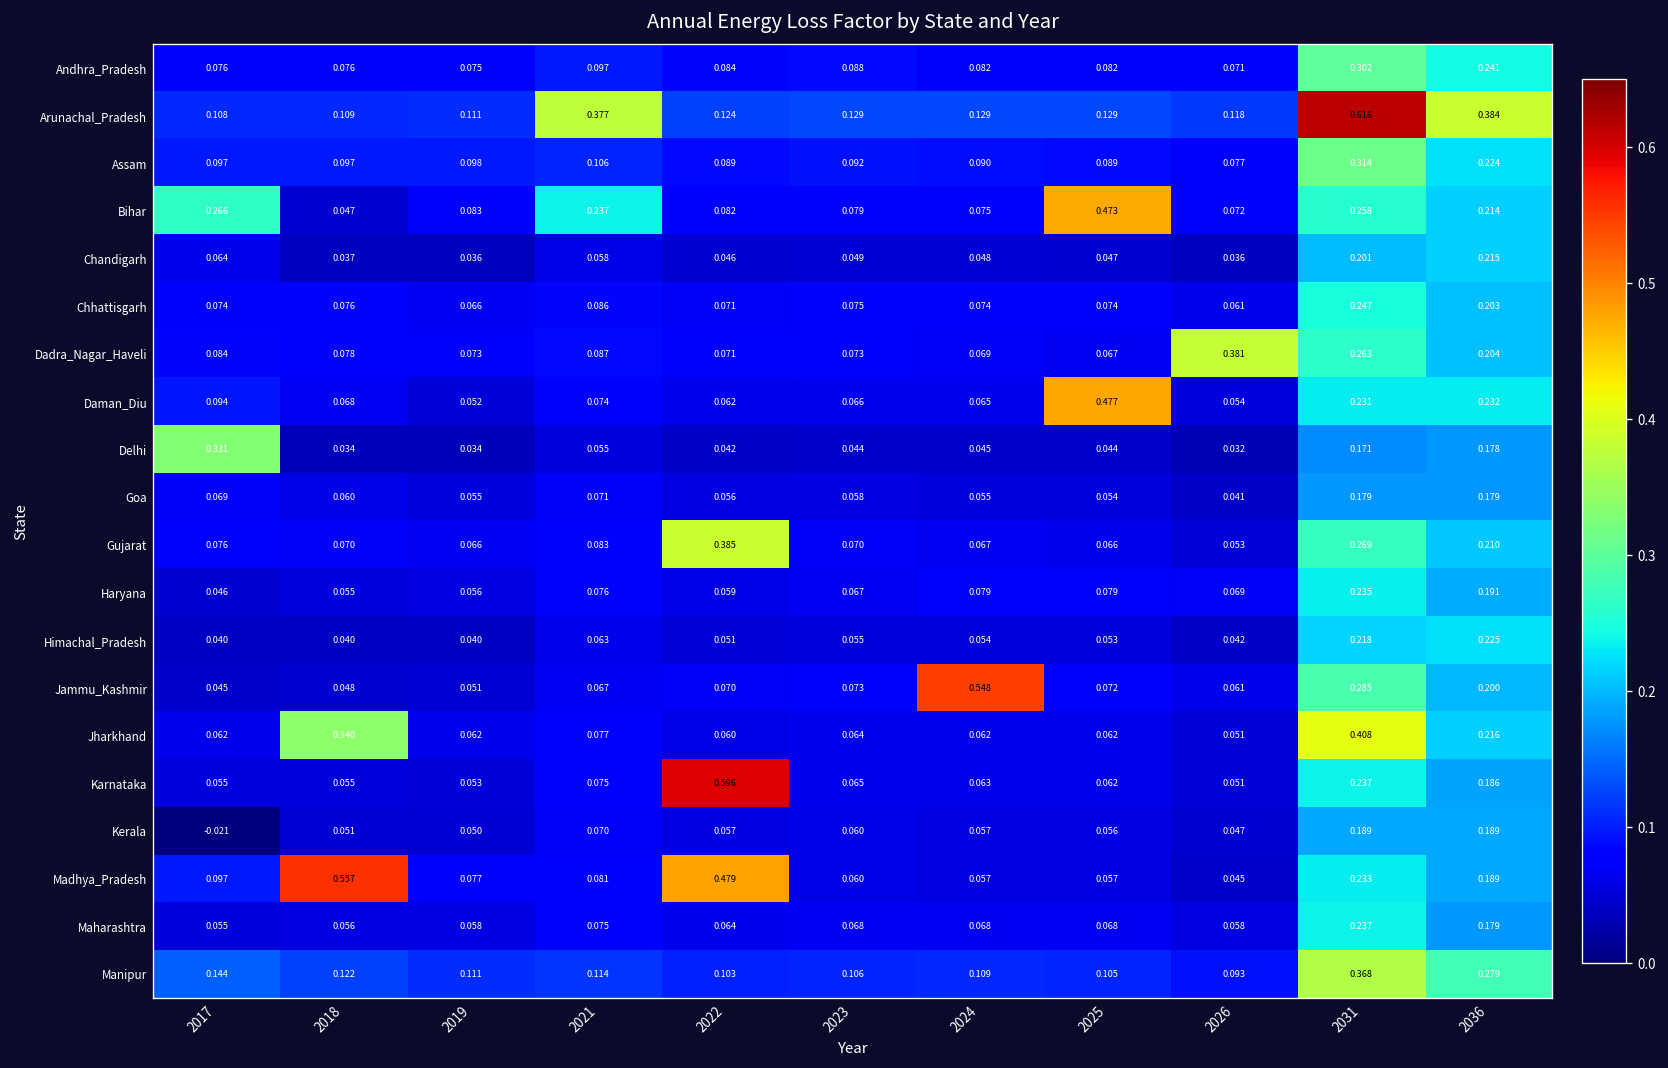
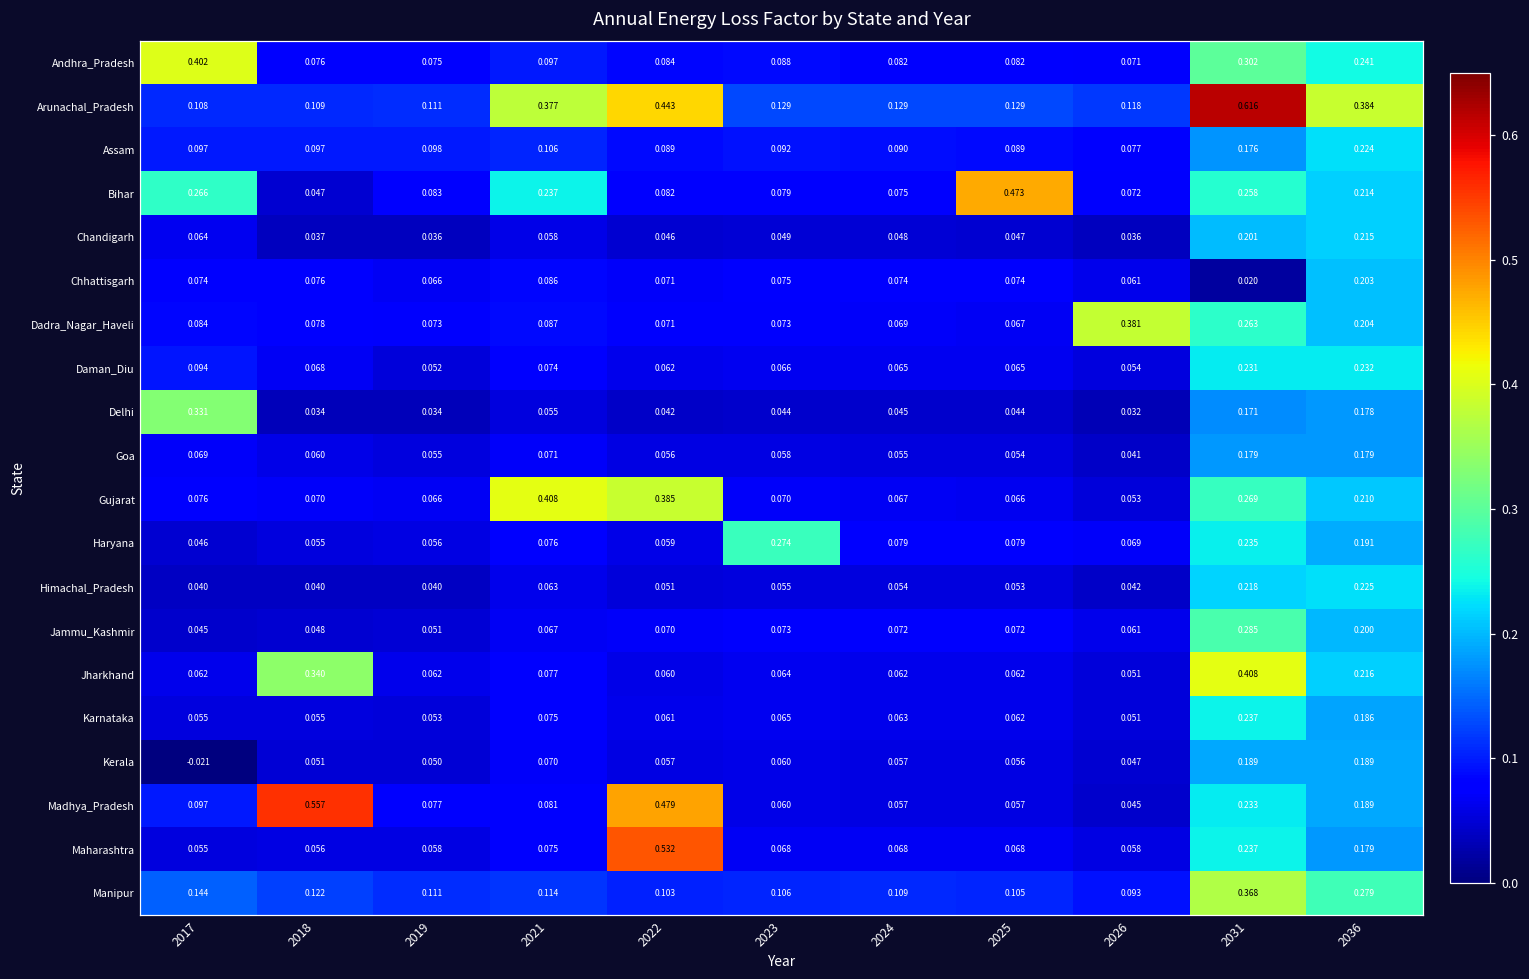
  {
    "Andhra_Pradesh": {
-     "2017": 0.076,
+     "2017": 0.402,
      "2018": 0.076,
      "2019": 0.075,
      "2021": 0.097,
      "2022": 0.084,
      "2023": 0.088,
      "2024": 0.082,
      "2025": 0.082,
      "2026": 0.071,
      "2031": 0.302,
      "2036": 0.241
    },
    "Arunachal_Pradesh": {
      "2017": 0.108,
      "2018": 0.109,
      "2019": 0.111,
      "2021": 0.377,
-     "2022": 0.124,
+     "2022": 0.443,
      "2023": 0.129,
      "2024": 0.129,
      "2025": 0.129,
      "2026": 0.118,
      "2031": 0.616,
      "2036": 0.384
    },
    "Assam": {
      "2017": 0.097,
      "2018": 0.097,
      "2019": 0.098,
      "2021": 0.106,
      "2022": 0.089,
      "2023": 0.092,
      "2024": 0.090,
      "2025": 0.089,
      "2026": 0.077,
-     "2031": 0.314,
+     "2031": 0.176,
      "2036": 0.224
    },
    "Chhattisgarh": {
      "2017": 0.074,
      "2018": 0.076,
      "2019": 0.066,
      "2021": 0.086,
      "2022": 0.071,
      "2023": 0.075,
      "2024": 0.074,
      "2025": 0.074,
      "2026": 0.061,
-     "2031": 0.247,
+     "2031": 0.020,
      "2036": 0.203
    },
    "Daman_Diu": {
      "2017": 0.094,
      "2018": 0.068,
      "2019": 0.052,
      "2021": 0.074,
      "2022": 0.062,
      "2023": 0.066,
      "2024": 0.065,
-     "2025": 0.477,
+     "2025": 0.065,
      "2026": 0.054,
      "2031": 0.231,
      "2036": 0.232
    },
    "Gujarat": {
      "2017": 0.076,
      "2018": 0.070,
      "2019": 0.066,
-     "2021": 0.083,
+     "2021": 0.408,
      "2022": 0.385,
      "2023": 0.070,
      "2024": 0.067,
      "2025": 0.066,
      "2026": 0.053,
      "2031": 0.269,
      "2036": 0.210
    },
    "Haryana": {
      "2017": 0.046,
      "2018": 0.055,
      "2019": 0.056,
      "2021": 0.076,
      "2022": 0.059,
-     "2023": 0.067,
+     "2023": 0.274,
      "2024": 0.079,
      "2025": 0.079,
      "2026": 0.069,
      "2031": 0.235,
      "2036": 0.191
    },
    "Jammu_Kashmir": {
      "2017": 0.045,
      "2018": 0.048,
      "2019": 0.051,
      "2021": 0.067,
      "2022": 0.070,
      "2023": 0.073,
-     "2024": 0.548,
+     "2024": 0.072,
      "2025": 0.072,
      "2026": 0.061,
      "2031": 0.285,
      "2036": 0.200
    },
    "Karnataka": {
      "2017": 0.055,
      "2018": 0.055,
      "2019": 0.053,
      "2021": 0.075,
-     "2022": 0.596,
+     "2022": 0.061,
      "2023": 0.065,
      "2024": 0.063,
      "2025": 0.062,
      "2026": 0.051,
      "2031": 0.237,
      "2036": 0.186
    },
    "Maharashtra": {
      "2017": 0.055,
      "2018": 0.056,
      "2019": 0.058,
      "2021": 0.075,
-     "2022": 0.064,
+     "2022": 0.532,
      "2023": 0.068,
      "2024": 0.068,
      "2025": 0.068,
      "2026": 0.058,
      "2031": 0.237,
      "2036": 0.179
    }
  }
